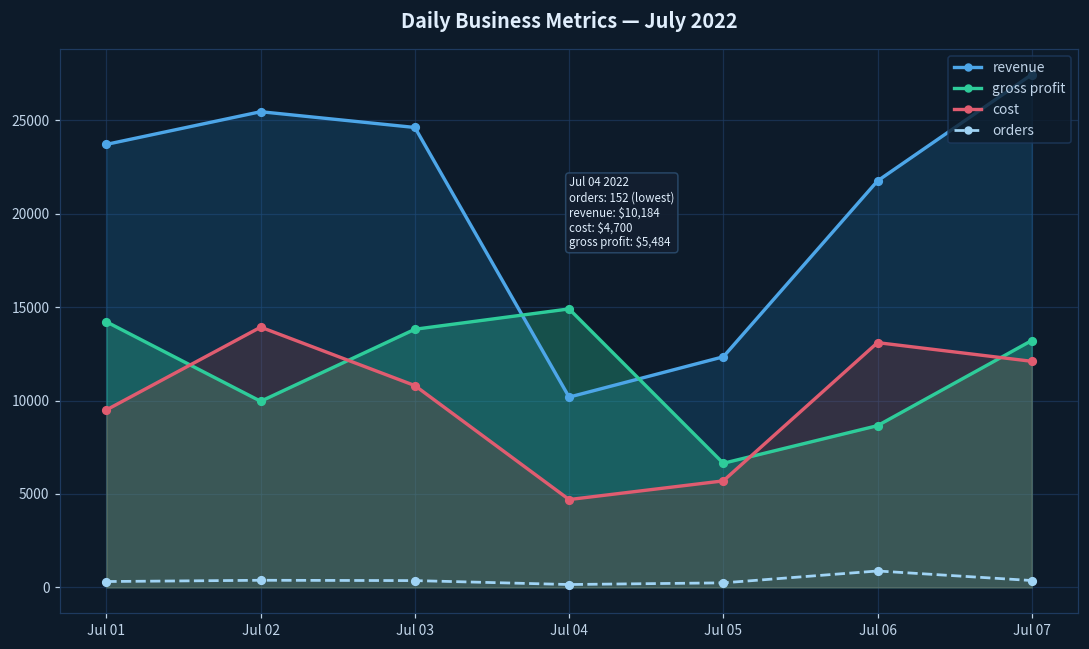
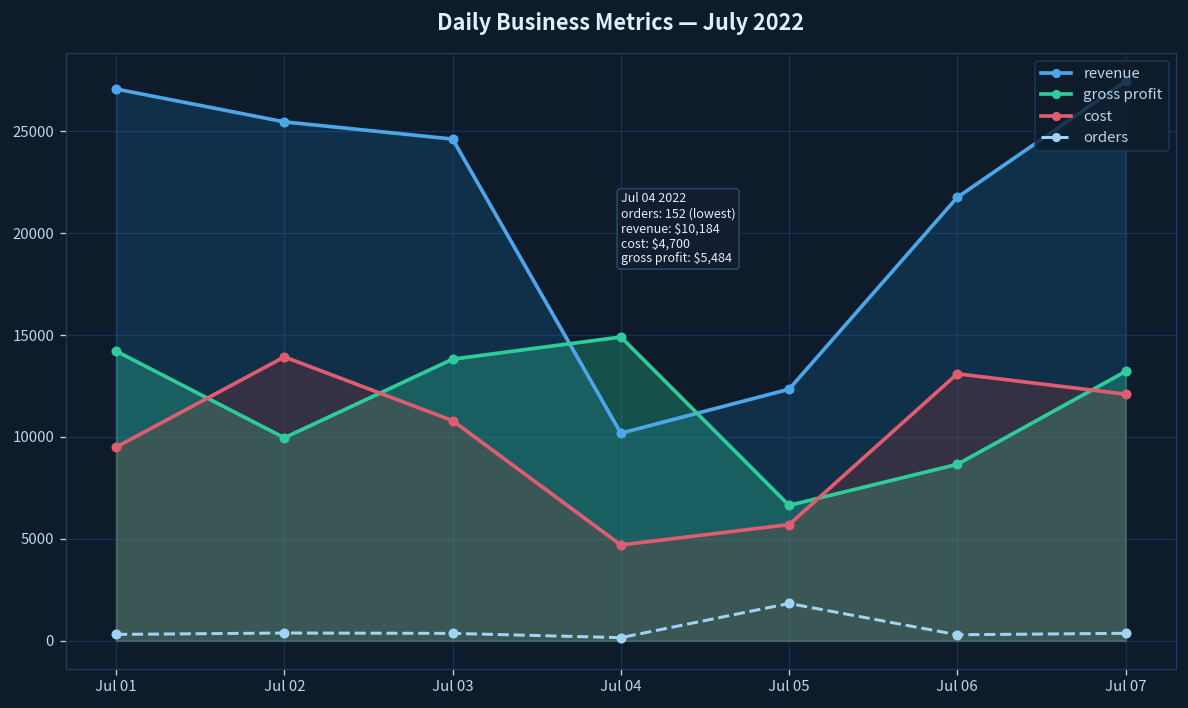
  {
    "revenue": {
-     "Jul 01": 23700,
+     "Jul 01": 27100,
      "Jul 02": 25500,
      "Jul 03": 24600,
      "Jul 04": 10200,
      "Jul 05": 12300,
      "Jul 06": 21800
    },
    "gross profit": {
      "Jul 01": 14200,
      "Jul 02": 10000,
      "Jul 03": 13800,
      "Jul 04": 14900,
      "Jul 05": 6600,
      "Jul 06": 8700,
      "Jul 07": 13200
    },
    "cost": {
      "Jul 01": 9500,
      "Jul 02": 13900,
      "Jul 03": 10800,
      "Jul 04": 4700,
      "Jul 05": 5700,
      "Jul 06": 13100,
      "Jul 07": 12100
    },
    "orders": {
      "Jul 01": 300,
      "Jul 02": 400,
      "Jul 03": 400,
      "Jul 04": 200,
-     "Jul 05": 200,
-     "Jul 06": 900,
+     "Jul 05": 1800,
+     "Jul 06": 300,
      "Jul 07": 400
    }
  }
